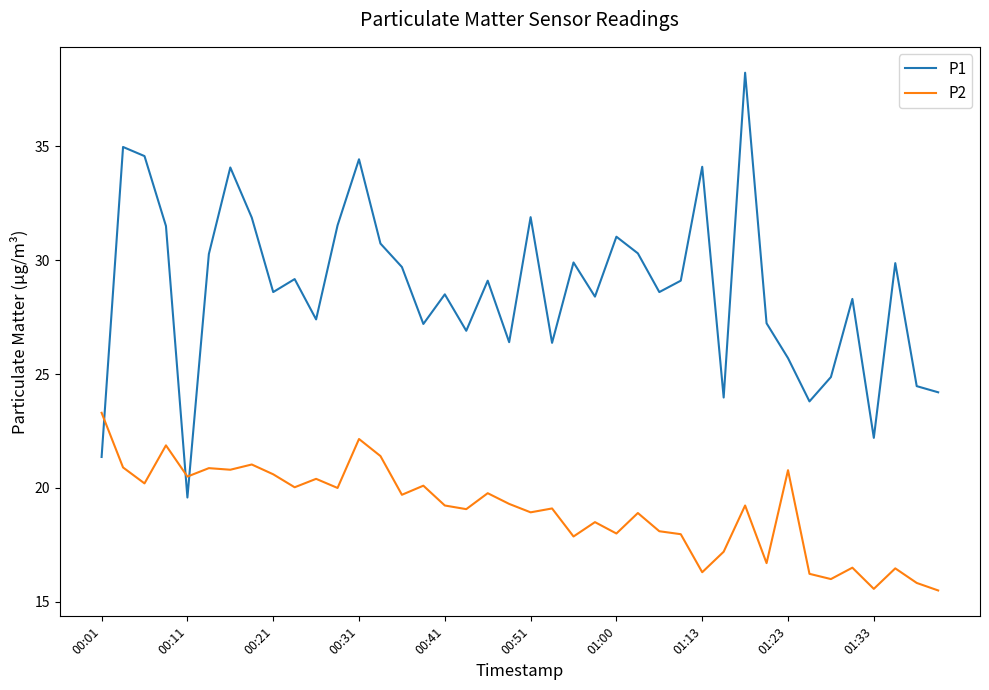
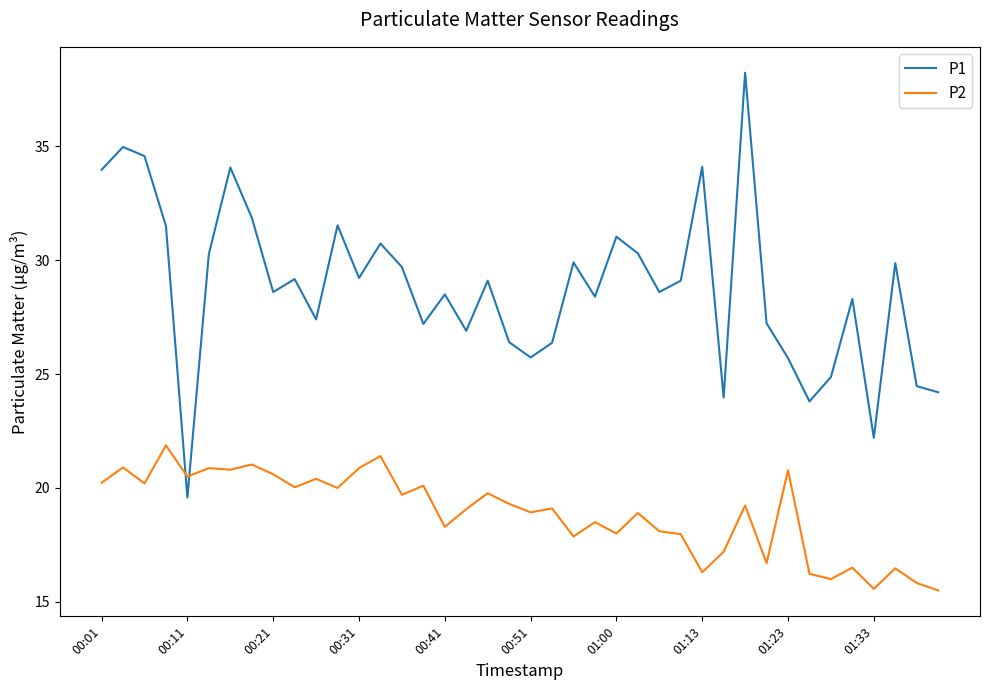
  {
    "P1": {
-     "00:01": 21.4,
+     "00:01": 34.0,
      "00:11": 19.6,
      "00:21": 28.6,
-     "00:31": 34.4,
+     "00:31": 29.2,
      "00:41": 28.5,
-     "00:51": 31.9,
+     "00:51": 25.7,
      "01:00": 31.0,
      "01:13": 34.1,
      "01:23": 25.7,
      "01:33": 22.2
    },
    "P2": {
-     "00:01": 23.3,
+     "00:01": 20.2,
      "00:11": 20.5,
      "00:21": 20.6,
-     "00:31": 22.2,
-     "00:41": 19.2,
+     "00:31": 20.9,
+     "00:41": 18.3,
      "00:51": 18.9,
      "01:00": 18.0,
      "01:13": 16.3,
      "01:23": 20.8,
      "01:33": 15.6
    }
  }
